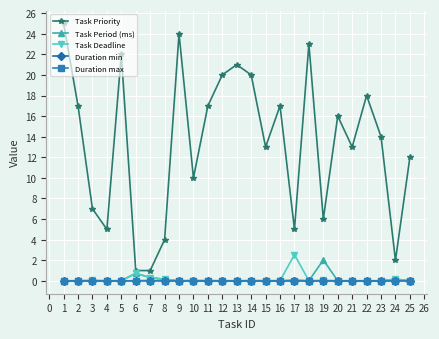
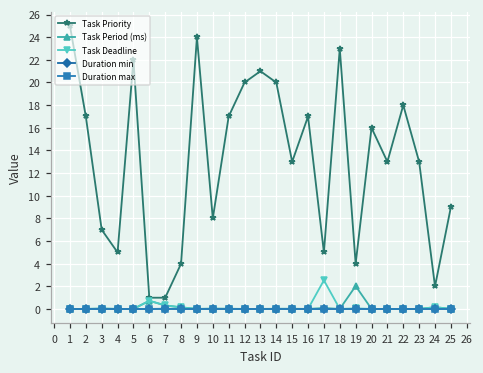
  {
    "Task Priority": {
      "2": 17,
      "3": 7,
      "4": 5,
      "6": 1,
      "7": 1,
      "8": 4,
      "9": 24,
-     "10": 10,
+     "10": 8,
      "11": 17,
      "12": 20,
      "13": 21,
      "14": 20,
      "15": 13,
      "16": 17,
      "17": 5,
      "18": 23,
-     "19": 6,
+     "19": 4,
      "20": 16,
      "21": 13,
      "22": 18,
-     "23": 14,
+     "23": 13,
      "24": 2,
-     "25": 12
+     "25": 9
    }
  }
